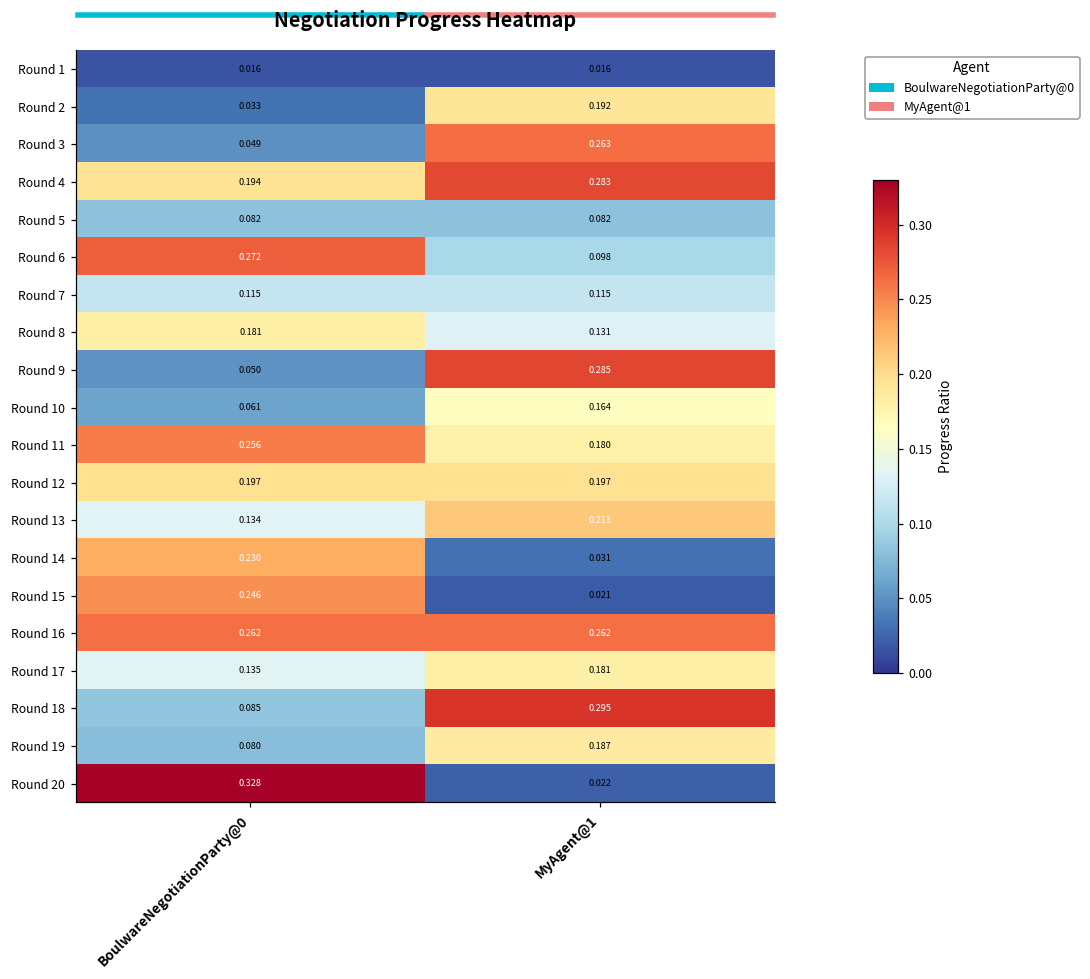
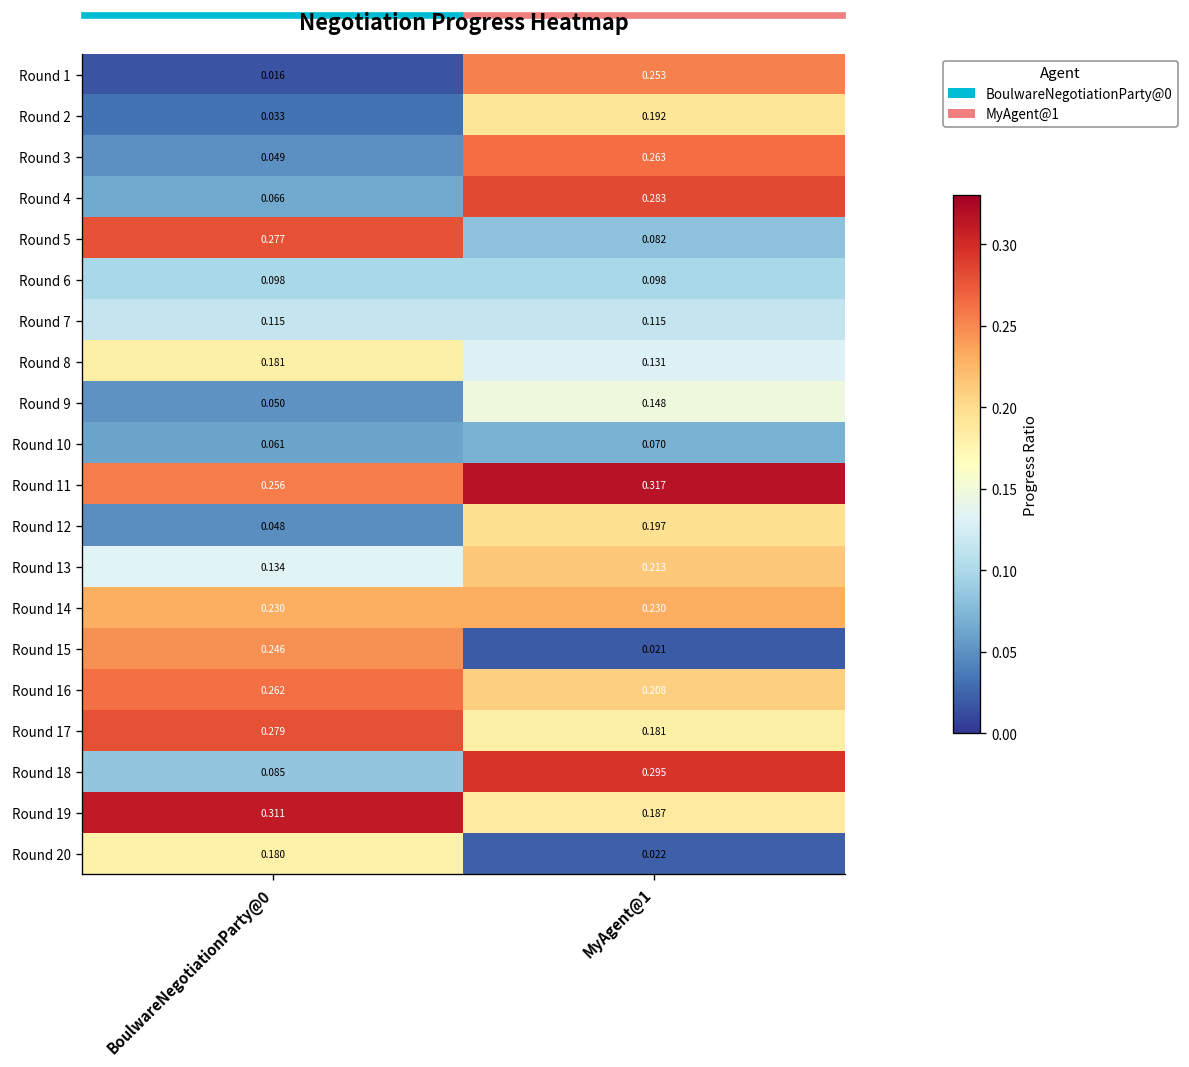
  {
    "Round 1": {
      "BoulwareNegotiationParty@0": 0.016,
-     "MyAgent@1": 0.016
+     "MyAgent@1": 0.253
    },
    "Round 2": {
      "BoulwareNegotiationParty@0": 0.033,
      "MyAgent@1": 0.192
    },
    "Round 3": {
      "BoulwareNegotiationParty@0": 0.049,
      "MyAgent@1": 0.263
    },
    "Round 4": {
-     "BoulwareNegotiationParty@0": 0.194,
+     "BoulwareNegotiationParty@0": 0.066,
      "MyAgent@1": 0.283
    },
    "Round 5": {
-     "BoulwareNegotiationParty@0": 0.082,
+     "BoulwareNegotiationParty@0": 0.277,
      "MyAgent@1": 0.082
    },
    "Round 6": {
-     "BoulwareNegotiationParty@0": 0.272,
+     "BoulwareNegotiationParty@0": 0.098,
      "MyAgent@1": 0.098
    },
    "Round 7": {
      "BoulwareNegotiationParty@0": 0.115,
      "MyAgent@1": 0.115
    },
    "Round 8": {
      "BoulwareNegotiationParty@0": 0.181,
      "MyAgent@1": 0.131
    },
    "Round 9": {
      "BoulwareNegotiationParty@0": 0.050,
-     "MyAgent@1": 0.285
+     "MyAgent@1": 0.148
    },
    "Round 10": {
      "BoulwareNegotiationParty@0": 0.061,
-     "MyAgent@1": 0.164
+     "MyAgent@1": 0.070
    },
    "Round 11": {
      "BoulwareNegotiationParty@0": 0.256,
-     "MyAgent@1": 0.180
+     "MyAgent@1": 0.317
    },
    "Round 12": {
-     "BoulwareNegotiationParty@0": 0.197,
+     "BoulwareNegotiationParty@0": 0.048,
      "MyAgent@1": 0.197
    },
    "Round 13": {
      "BoulwareNegotiationParty@0": 0.134,
      "MyAgent@1": 0.213
    },
    "Round 14": {
      "BoulwareNegotiationParty@0": 0.230,
-     "MyAgent@1": 0.031
+     "MyAgent@1": 0.230
    },
    "Round 15": {
      "BoulwareNegotiationParty@0": 0.246,
      "MyAgent@1": 0.021
    },
    "Round 16": {
      "BoulwareNegotiationParty@0": 0.262,
-     "MyAgent@1": 0.262
+     "MyAgent@1": 0.208
    },
    "Round 17": {
-     "BoulwareNegotiationParty@0": 0.135,
+     "BoulwareNegotiationParty@0": 0.279,
      "MyAgent@1": 0.181
    },
    "Round 18": {
      "BoulwareNegotiationParty@0": 0.085,
      "MyAgent@1": 0.295
    },
    "Round 19": {
-     "BoulwareNegotiationParty@0": 0.080,
+     "BoulwareNegotiationParty@0": 0.311,
      "MyAgent@1": 0.187
    },
    "Round 20": {
-     "BoulwareNegotiationParty@0": 0.328,
+     "BoulwareNegotiationParty@0": 0.180,
      "MyAgent@1": 0.022
    }
  }
